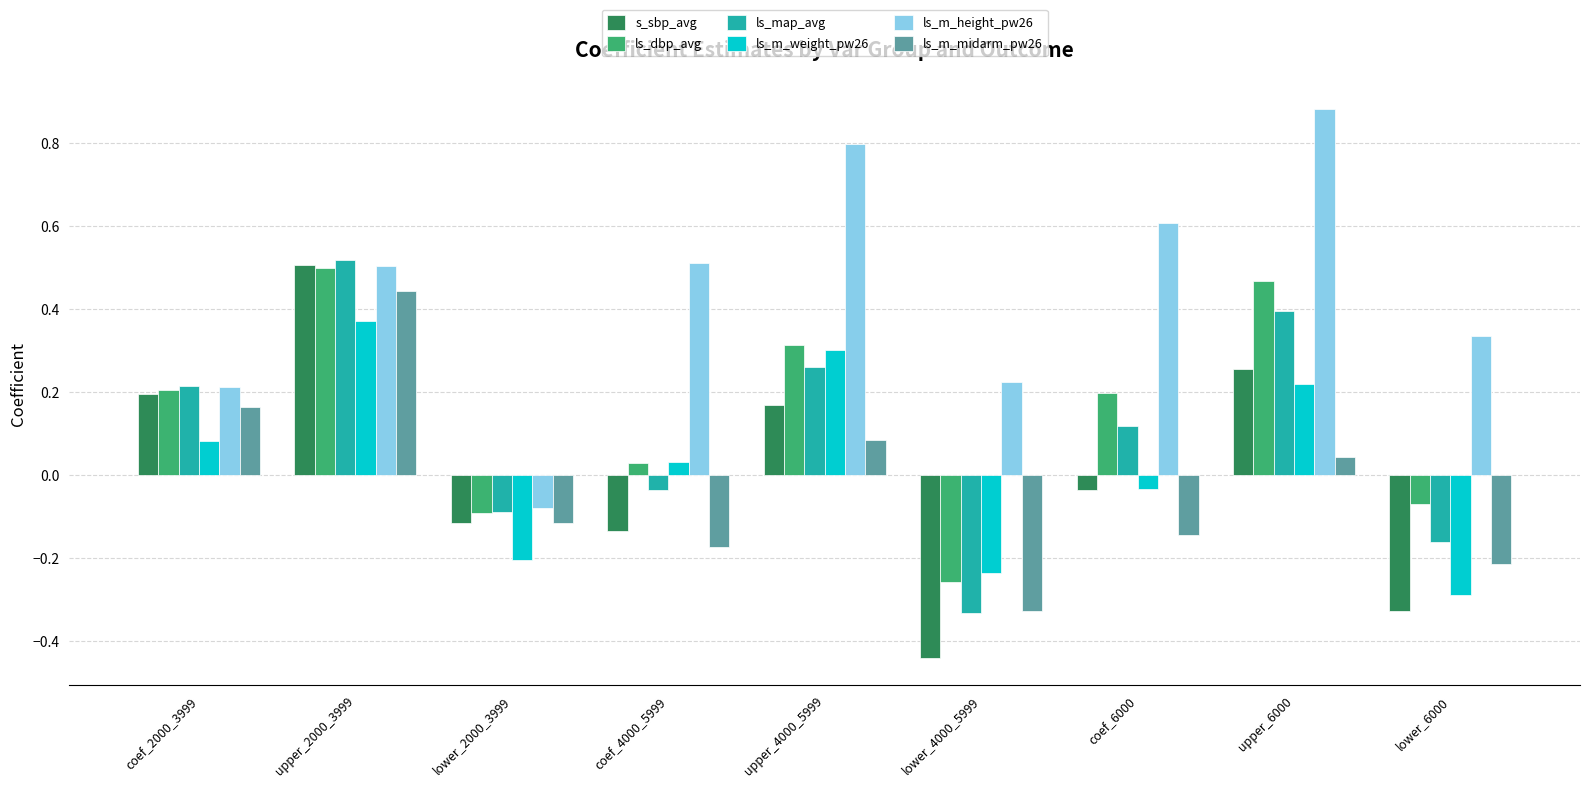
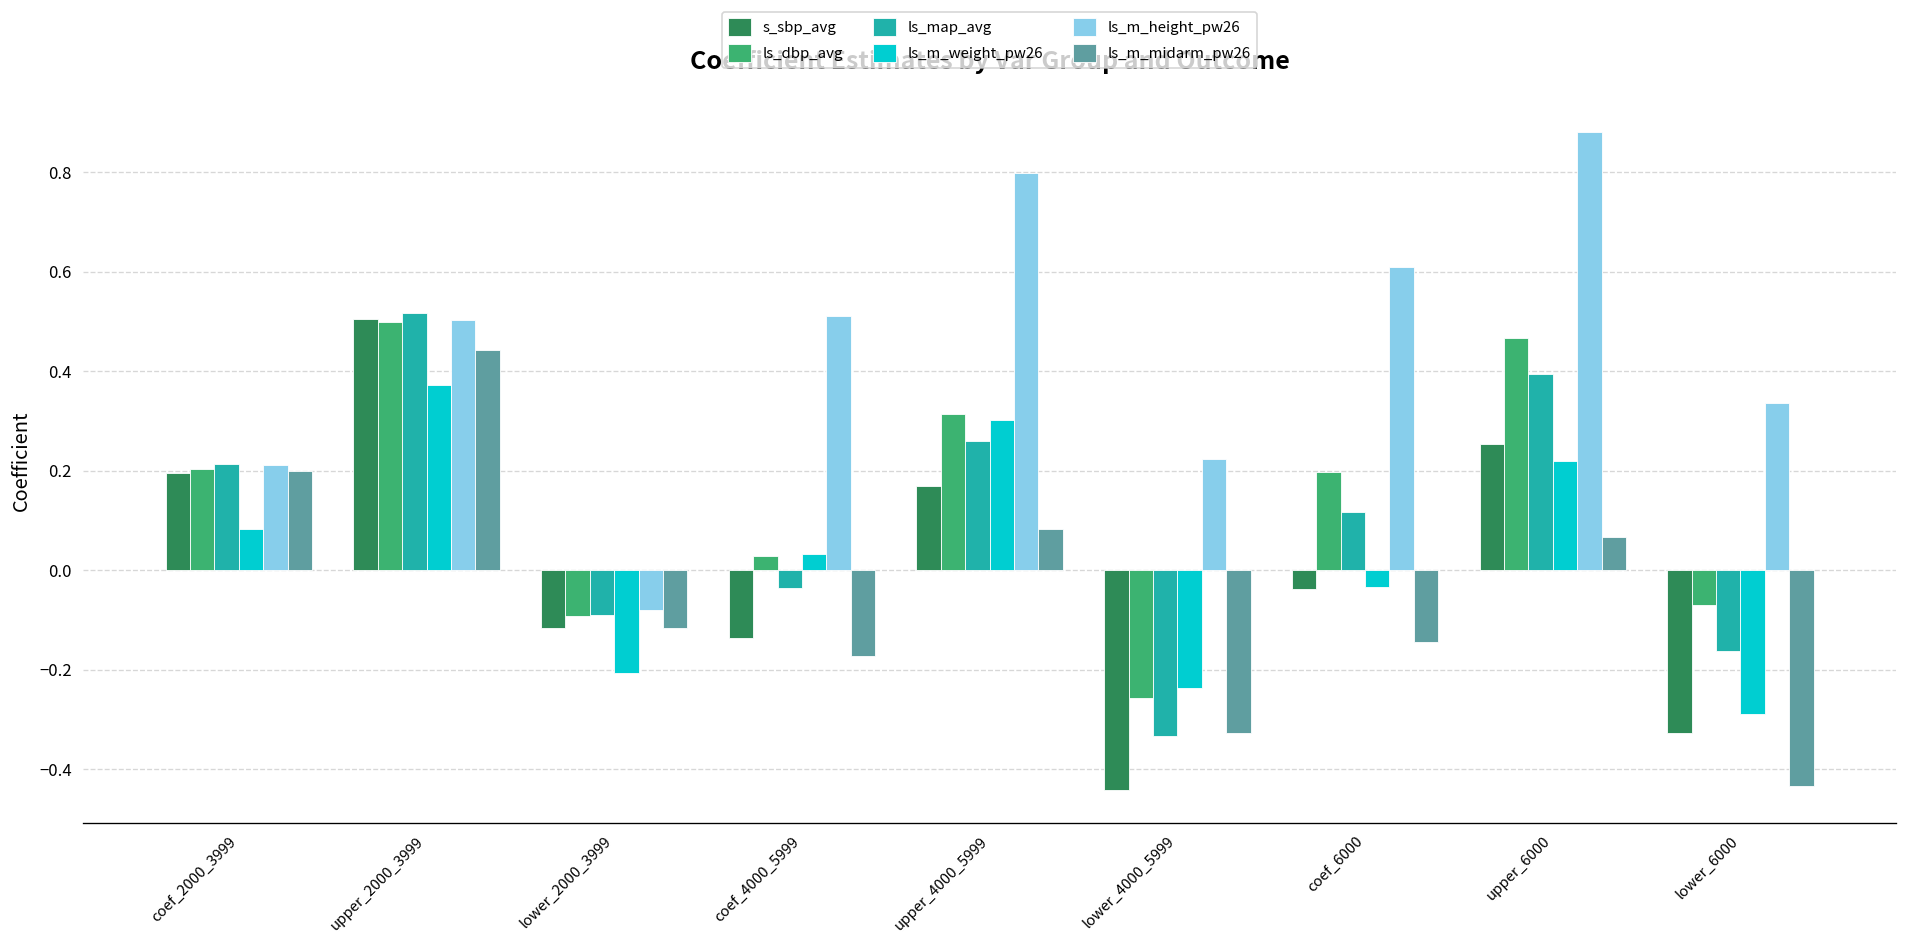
  {
    "ls_m_height_pw26": {
      "coef_2000_3999": 0.21,
      "upper_2000_3999": 0.50,
      "lower_2000_3999": -0.08,
      "coef_4000_5999": 0.51,
      "upper_4000_5999": 0.80,
      "lower_4000_5999": 0.22,
      "coef_6000": 0.61,
      "upper_6000": 0.88,
      "lower_6000": 0.34
    },
    "ls_m_midarm_pw26": {
-     "coef_2000_3999": 0.16,
+     "coef_2000_3999": 0.20,
      "upper_2000_3999": 0.44,
      "lower_2000_3999": -0.12,
      "coef_4000_5999": -0.17,
      "upper_4000_5999": 0.08,
      "lower_4000_5999": -0.33,
      "coef_6000": -0.14,
-     "upper_6000": 0.04,
-     "lower_6000": -0.21
+     "upper_6000": 0.07,
+     "lower_6000": -0.43
    }
  }
